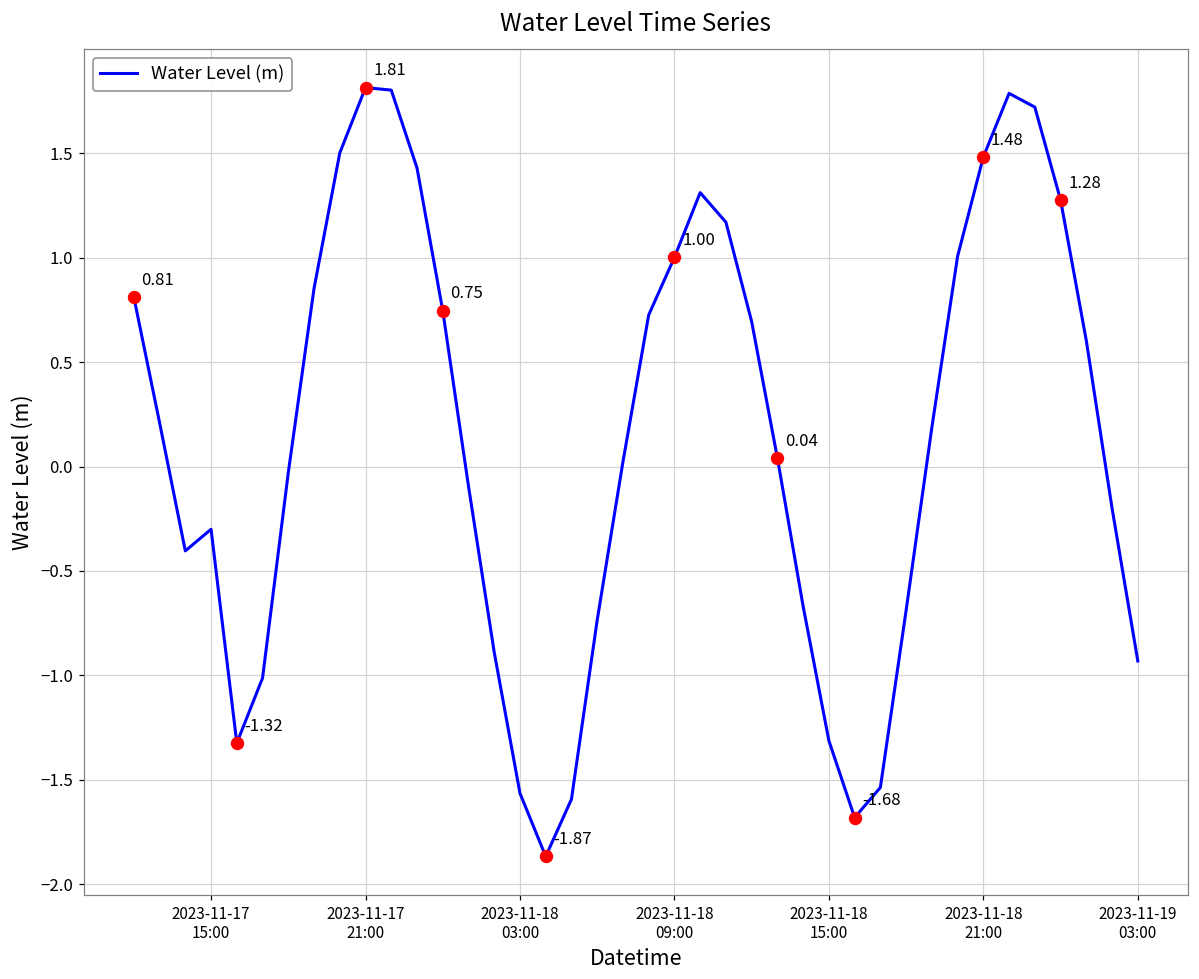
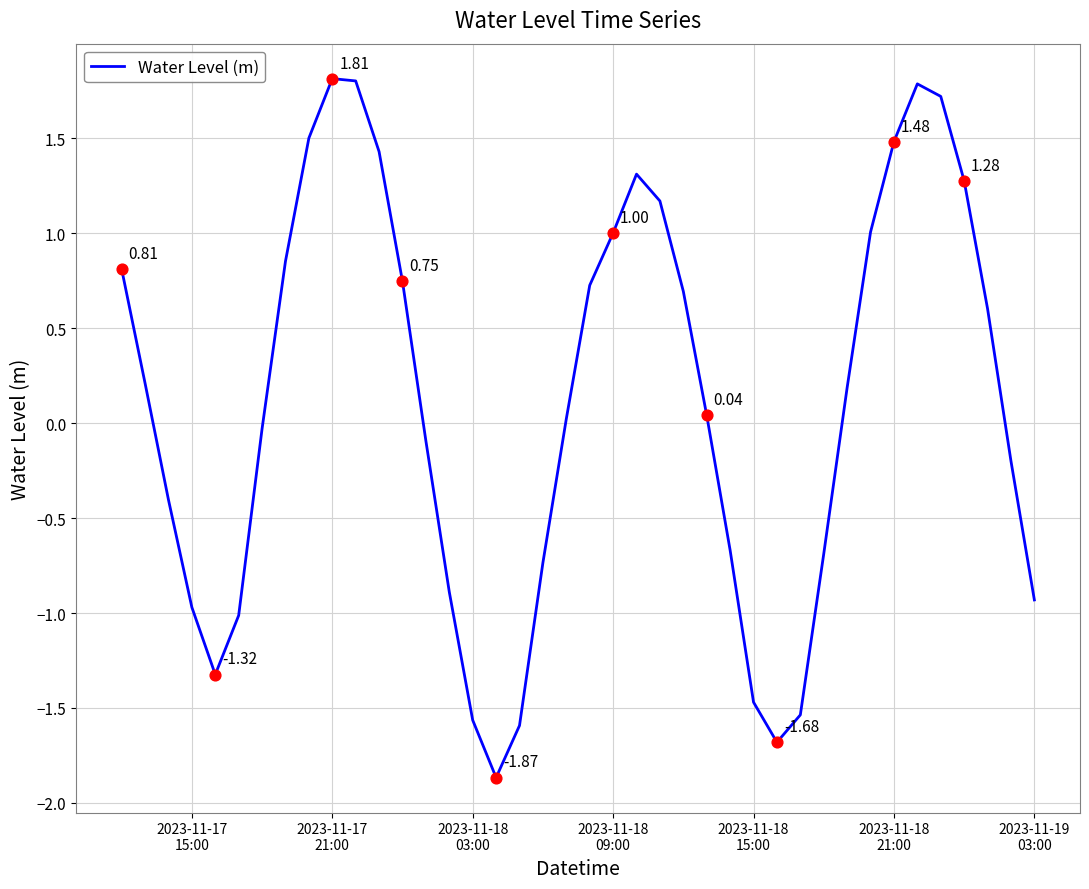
  {
    "Water Level (m)": {
-     "2023-11-17 15:00": -0.30,
+     "2023-11-17 15:00": -0.97,
      "2023-11-18 03:00": -1.56,
-     "2023-11-18 15:00": -1.31,
+     "2023-11-18 15:00": -1.47,
      "2023-11-19 03:00": -0.93
    }
  }
